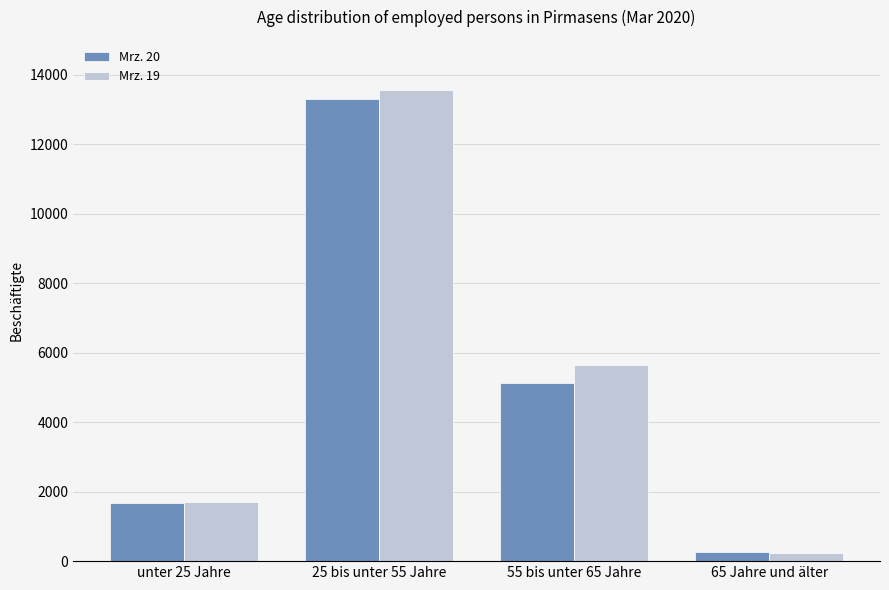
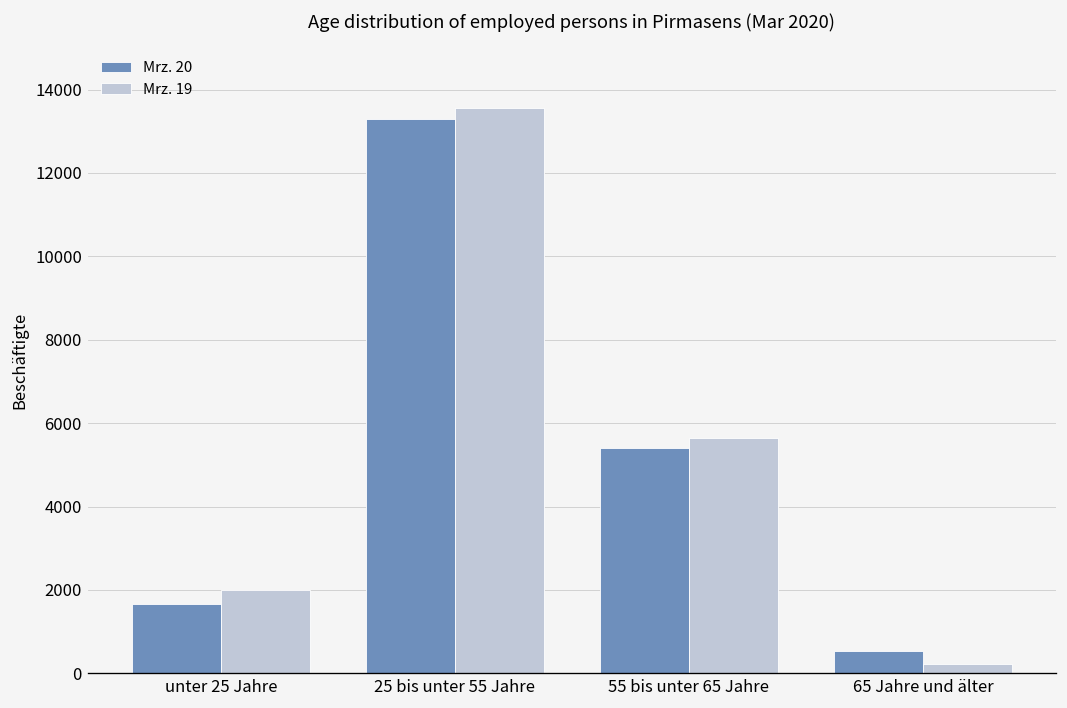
  {
    "Mrz. 20": {
      "unter 25 Jahre": 1700,
      "25 bis unter 55 Jahre": 13300,
-     "55 bis unter 65 Jahre": 5100,
-     "65 Jahre und älter": 300
+     "55 bis unter 65 Jahre": 5400,
+     "65 Jahre und älter": 500
    },
    "Mrz. 19": {
-     "unter 25 Jahre": 1700,
+     "unter 25 Jahre": 2000,
      "25 bis unter 55 Jahre": 13600,
      "55 bis unter 65 Jahre": 5600,
      "65 Jahre und älter": 200
    }
  }
